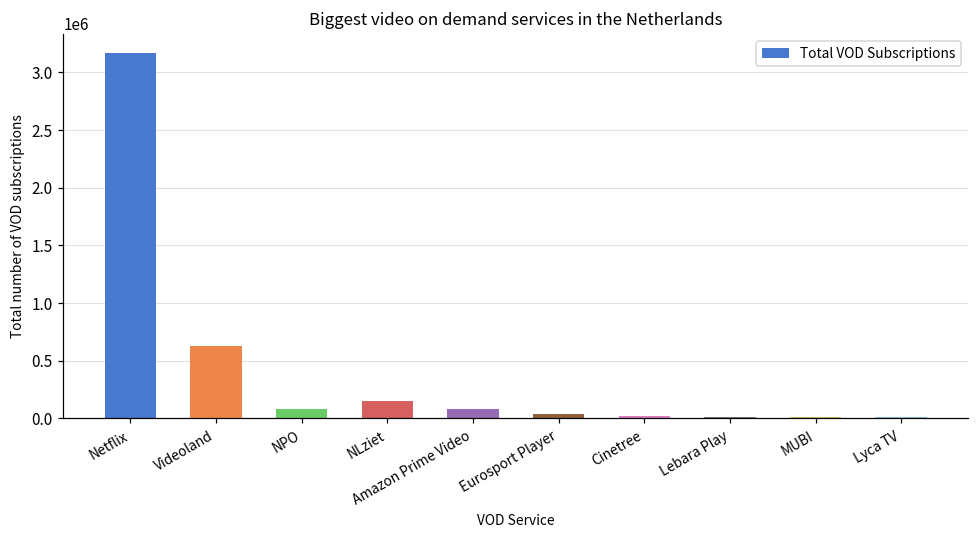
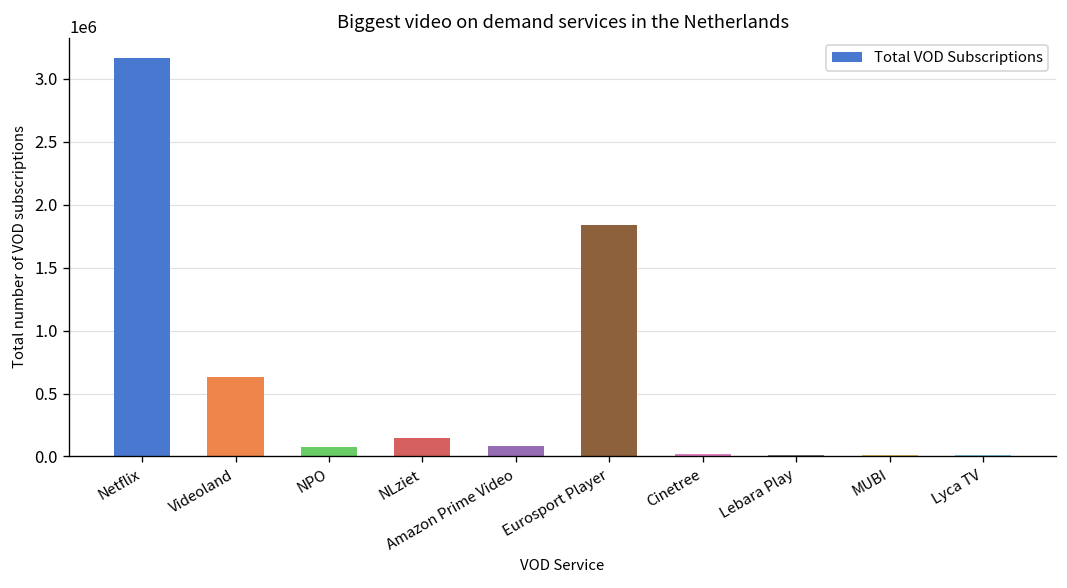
  {
    "Netflix": 3170000,
    "Videoland": 630000,
    "NPO": 80000,
    "NLziet": 150000,
    "Amazon Prime Video": 80000,
-   "Eurosport Player": 40000
+   "Eurosport Player": 1840000
  }
